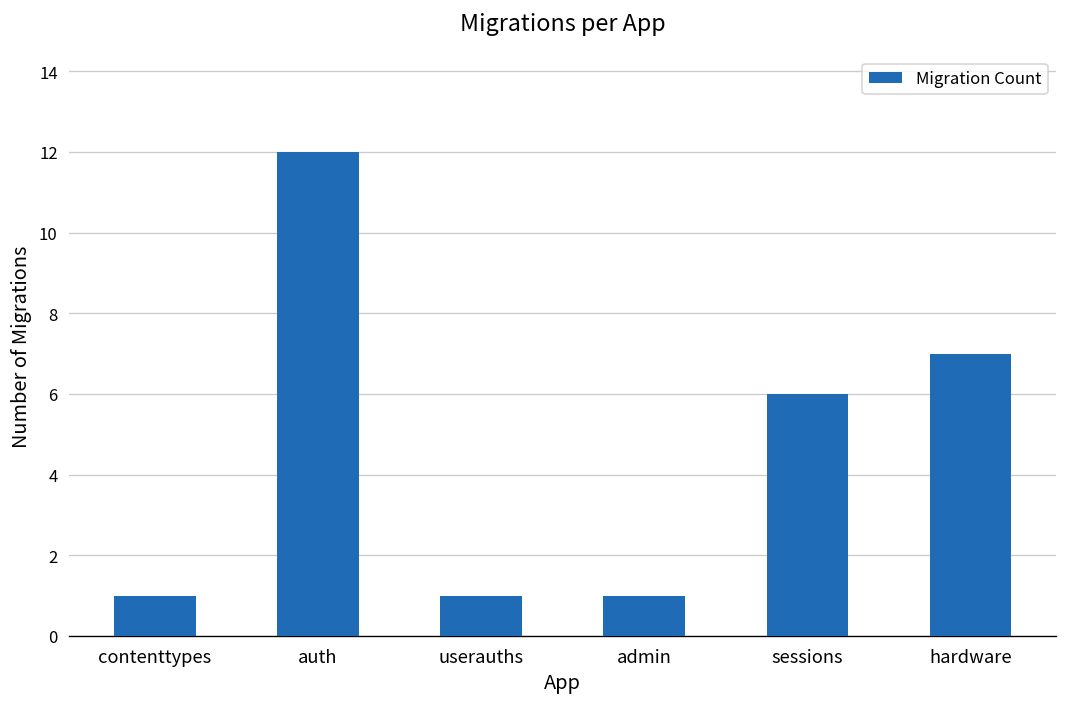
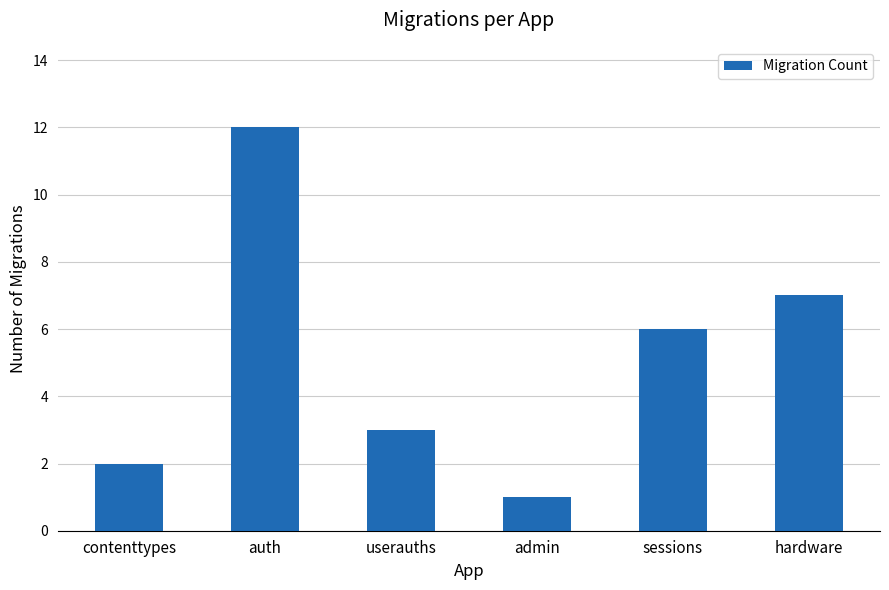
  {
-   "contenttypes": 1,
+   "contenttypes": 2,
    "auth": 12,
-   "userauths": 1,
+   "userauths": 3,
    "admin": 1,
    "sessions": 6,
    "hardware": 7
  }
